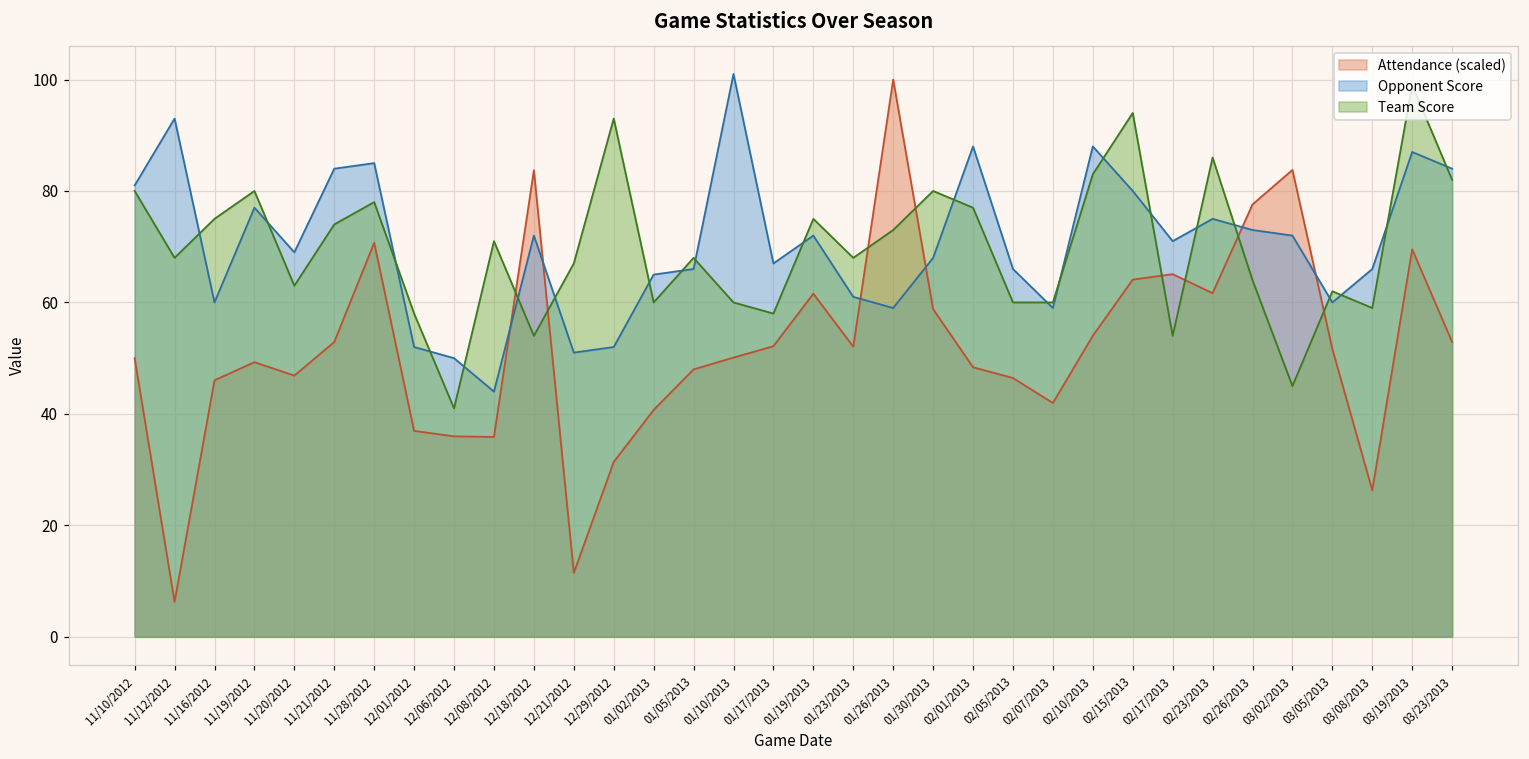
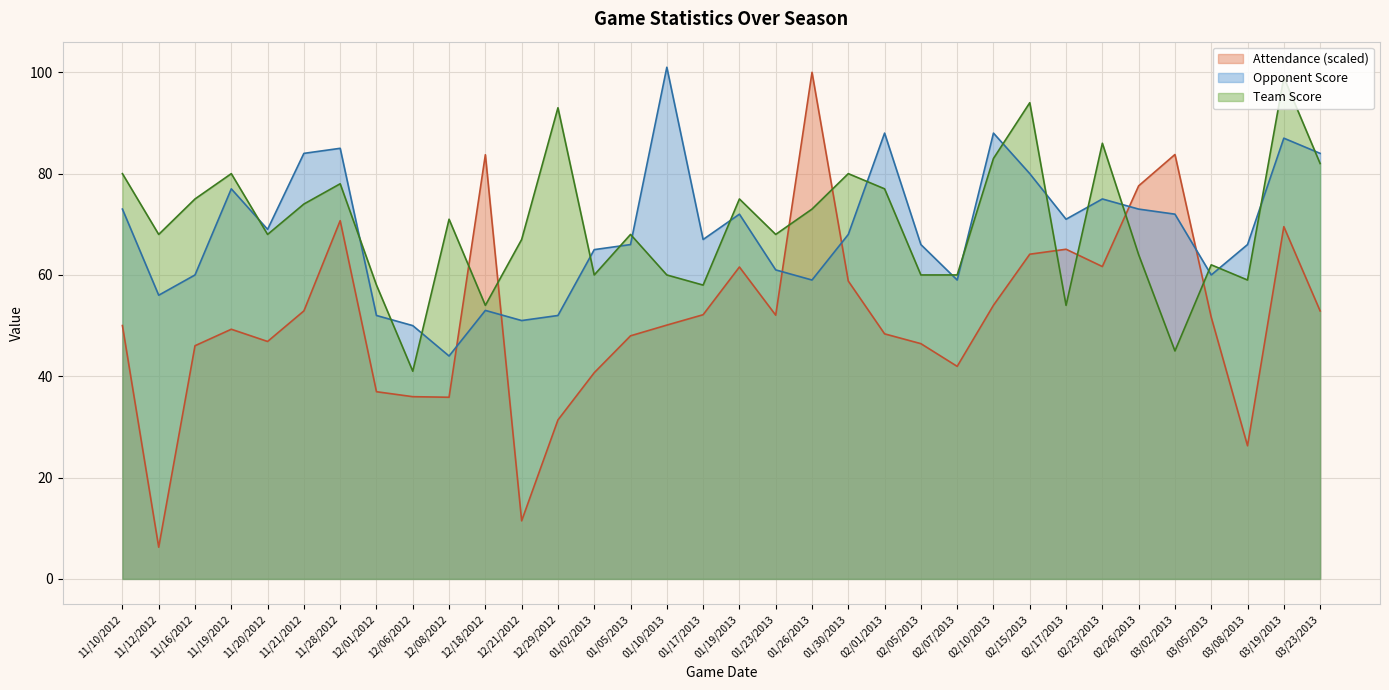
  {
    "Attendance (scaled)": {
      "11/10/2012": 50,
      "11/12/2012": 6,
      "11/16/2012": 46,
      "11/19/2012": 49,
      "11/20/2012": 47,
      "11/21/2012": 53,
      "11/28/2012": 71,
      "12/01/2012": 37,
      "12/06/2012": 36,
      "12/08/2012": 36,
      "12/18/2012": 84,
      "12/21/2012": 11,
      "12/29/2012": 31,
      "01/02/2013": 41,
      "01/05/2013": 48,
      "01/10/2013": 50,
      "01/17/2013": 52,
      "01/19/2013": 62,
      "01/23/2013": 52,
      "01/26/2013": 100,
      "01/30/2013": 59,
      "02/01/2013": 48,
      "02/05/2013": 46,
      "02/07/2013": 42,
      "02/10/2013": 54,
      "02/15/2013": 64,
      "02/17/2013": 65,
      "02/23/2013": 62,
      "02/26/2013": 78,
      "03/02/2013": 84,
      "03/05/2013": 52,
      "03/08/2013": 26,
      "03/19/2013": 70,
      "03/23/2013": 53
    },
    "Opponent Score": {
-     "11/10/2012": 81,
-     "11/12/2012": 93,
+     "11/10/2012": 73,
+     "11/12/2012": 56,
      "11/16/2012": 60,
      "11/19/2012": 77,
      "11/20/2012": 69,
      "11/21/2012": 84,
      "11/28/2012": 85,
      "12/01/2012": 52,
      "12/06/2012": 50,
      "12/08/2012": 44,
-     "12/18/2012": 72,
+     "12/18/2012": 53,
      "12/21/2012": 51,
      "12/29/2012": 52,
      "01/02/2013": 65,
      "01/05/2013": 66,
      "01/10/2013": 101,
      "01/17/2013": 67,
      "01/19/2013": 72,
      "01/23/2013": 61,
      "01/26/2013": 59,
      "01/30/2013": 68,
      "02/01/2013": 88,
      "02/05/2013": 66,
      "02/07/2013": 59,
      "02/10/2013": 88,
      "02/15/2013": 80,
      "02/17/2013": 71,
      "02/23/2013": 75,
      "02/26/2013": 73,
      "03/02/2013": 72,
      "03/05/2013": 60,
      "03/08/2013": 66,
      "03/19/2013": 87,
      "03/23/2013": 84
    },
    "Team Score": {
      "11/10/2012": 80,
      "11/12/2012": 68,
      "11/16/2012": 75,
      "11/19/2012": 80,
-     "11/20/2012": 63,
+     "11/20/2012": 68,
      "11/21/2012": 74,
      "11/28/2012": 78,
      "12/01/2012": 58,
      "12/06/2012": 41,
      "12/08/2012": 71,
      "12/18/2012": 54,
      "12/21/2012": 67,
      "12/29/2012": 93,
      "01/02/2013": 60,
      "01/05/2013": 68,
      "01/10/2013": 60,
      "01/17/2013": 58,
      "01/19/2013": 75,
      "01/23/2013": 68,
      "01/26/2013": 73,
      "01/30/2013": 80,
      "02/01/2013": 77,
      "02/05/2013": 60,
      "02/07/2013": 60,
      "02/10/2013": 83,
      "02/15/2013": 94,
      "02/17/2013": 54,
      "02/23/2013": 86,
      "02/26/2013": 64,
      "03/02/2013": 45,
      "03/05/2013": 62,
      "03/08/2013": 59,
      "03/23/2013": 82
    }
  }
